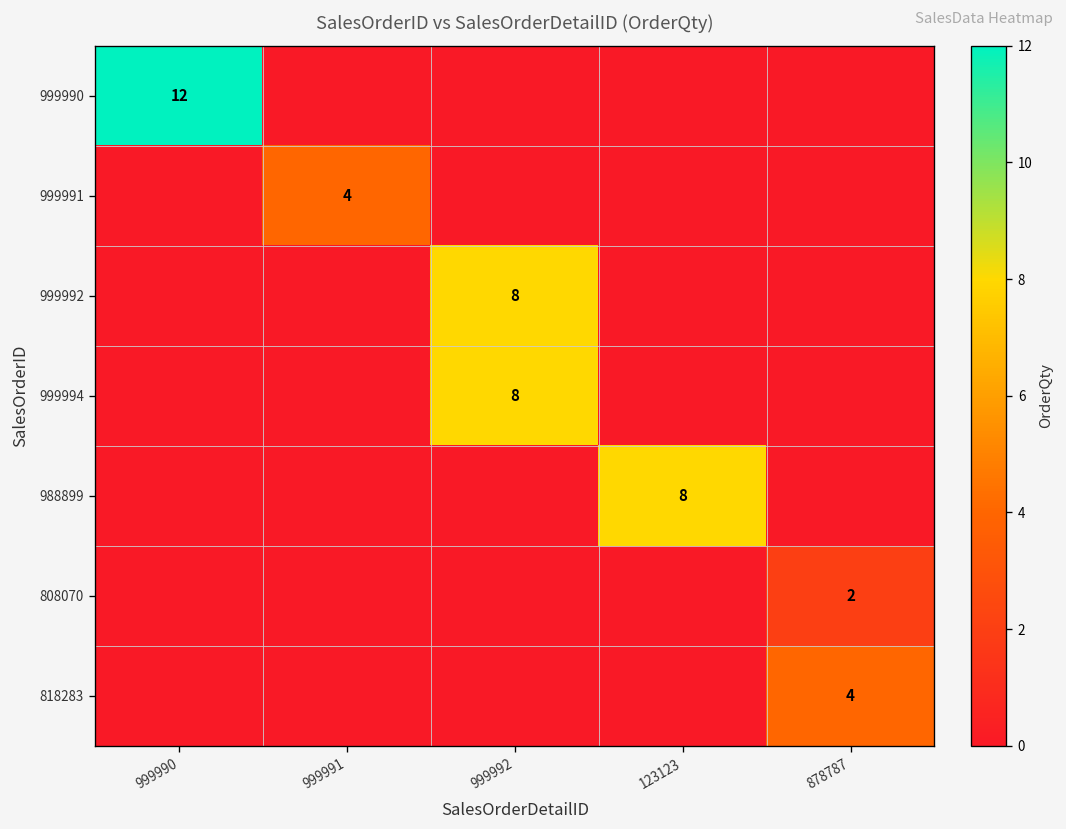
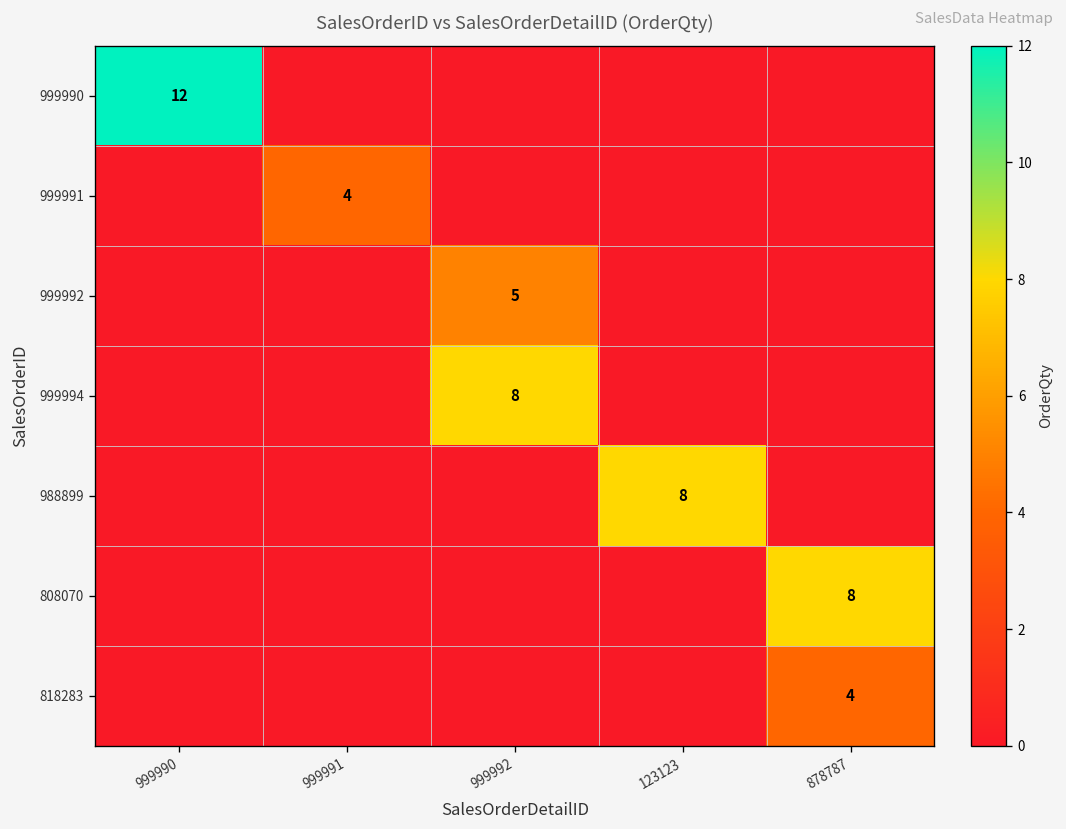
  {
    "999990": {
      "999990": 12
    },
    "999991": {
      "999991": 4
    },
    "999992": {
-     "999992": 8
+     "999992": 5
    },
    "999994": {
      "999992": 8
    },
    "988899": {
      "123123": 8
    },
    "808070": {
-     "878787": 2
+     "878787": 8
    },
    "818283": {
      "878787": 4
    }
  }
